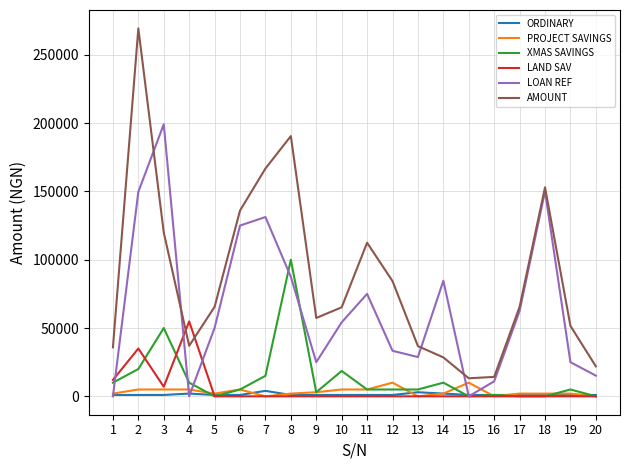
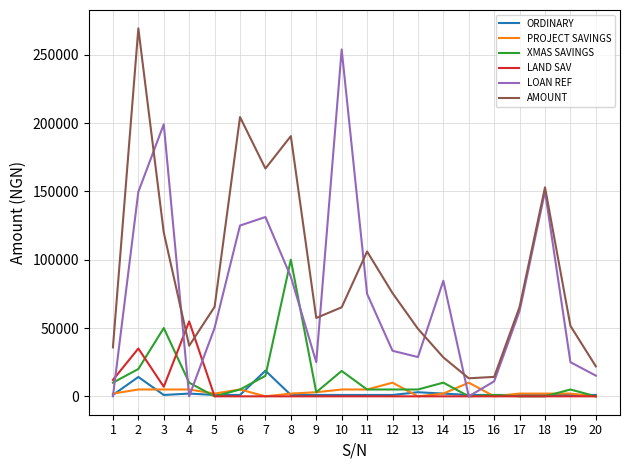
  {
    "ORDINARY": {
-     "2": 1000,
+     "2": 14000,
      "3": 1000,
      "4": 2000,
-     "7": 4000,
+     "7": 19000,
      "13": 3000
    },
    "PROJECT SAVINGS": {
      "2": 5000,
      "3": 5000,
      "4": 5000,
      "10": 5000,
      "12": 10000,
      "15": 10000
    },
    "XMAS SAVINGS": {
      "1": 10000,
      "2": 20000,
      "3": 50000,
      "4": 10000,
      "7": 15000,
      "8": 100000,
      "10": 19000,
      "12": 5000,
      "13": 5000,
      "14": 10000,
      "19": 5000
    },
    "LAND SAV": {
      "1": 12000,
      "2": 35000,
      "3": 7000,
      "4": 55000,
      "14": 0
    },
    "LOAN REF": {
      "2": 150000,
      "3": 199000,
      "4": 0,
      "5": 50000,
      "6": 125000,
      "7": 131000,
      "8": 88000,
      "9": 25000,
-     "10": 54000,
+     "10": 254000,
      "11": 75000,
      "12": 33000,
      "13": 29000,
      "14": 85000,
      "16": 11000,
      "17": 63000,
      "18": 150000,
      "19": 25000,
      "20": 15000
    },
    "AMOUNT": {
      "1": 36000,
      "2": 269000,
      "3": 120000,
      "4": 37000,
      "5": 66000,
-     "6": 136000,
+     "6": 204000,
      "7": 167000,
      "8": 191000,
      "9": 57000,
      "10": 65000,
-     "11": 112000,
-     "12": 84000,
-     "13": 37000,
+     "11": 106000,
+     "12": 76000,
+     "13": 49000,
      "14": 29000,
      "15": 13000,
      "16": 14000,
      "17": 66000,
      "18": 153000,
      "19": 52000,
      "20": 22000
    }
  }
